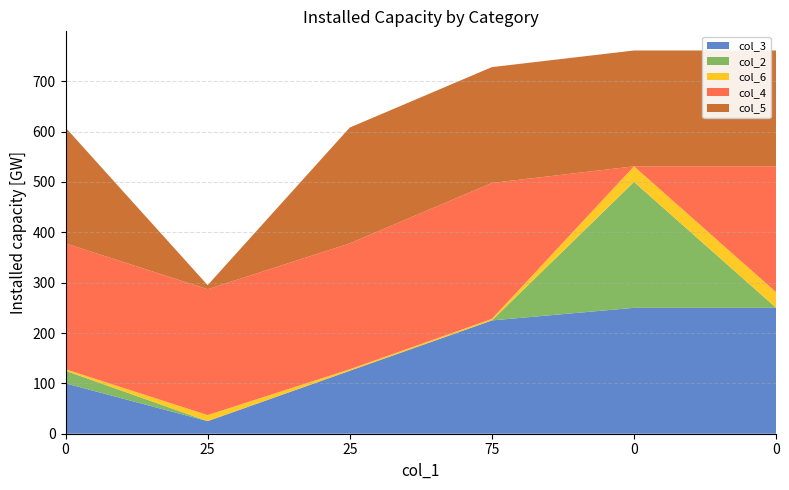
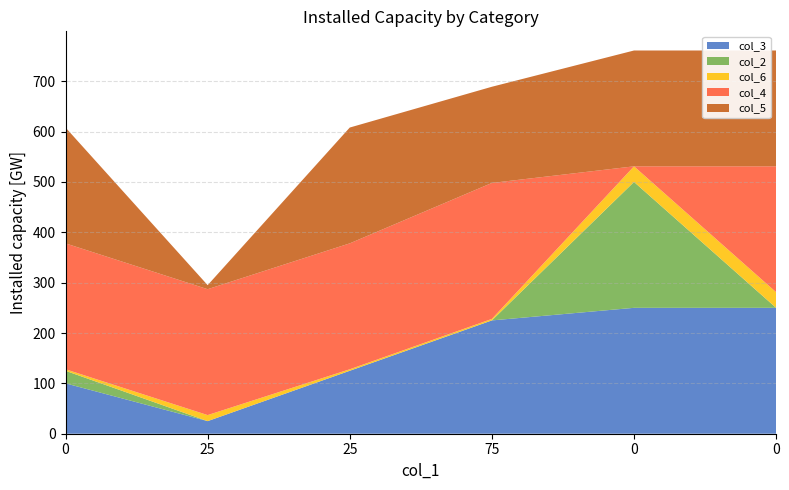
  {
    "col_4": {
      "75": 270
    },
    "col_5": {
-     "75": 230
+     "75": 190
    }
  }
